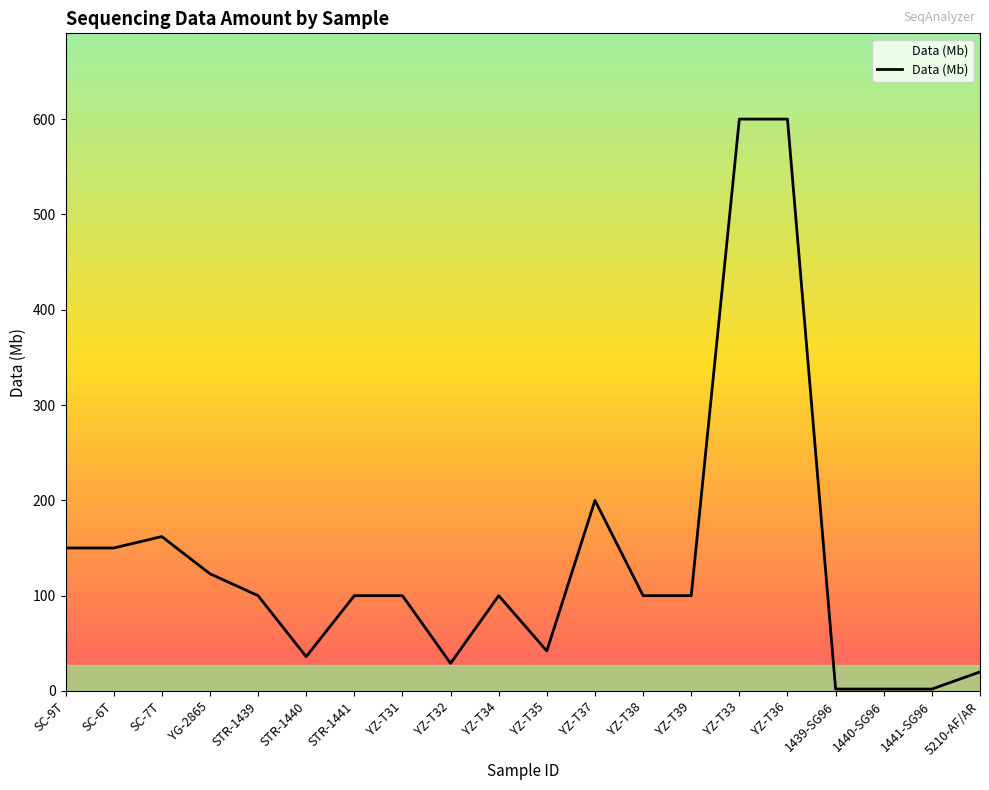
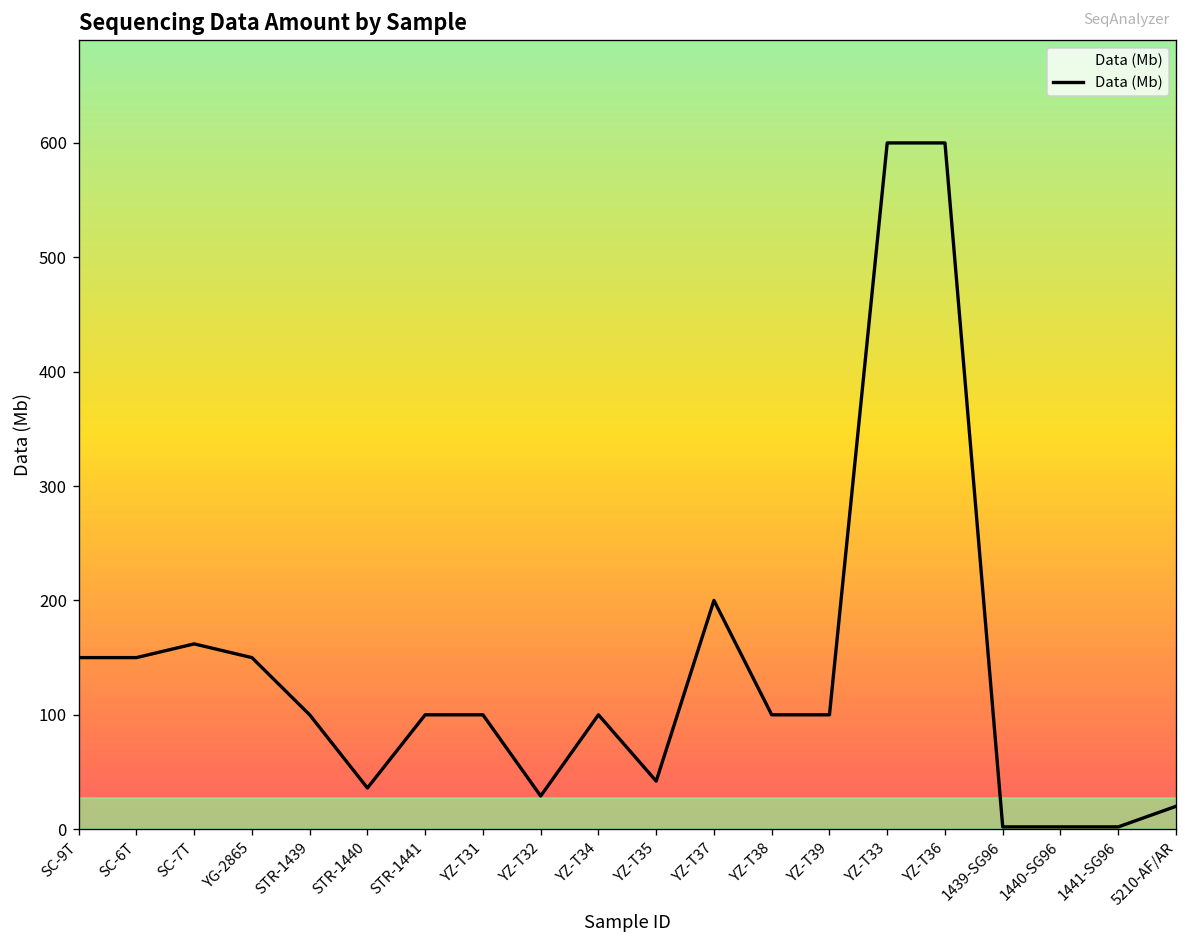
  {
    "SC-9T": 150,
    "SC-6T": 150,
    "SC-7T": 160,
-   "YG-2865": 120,
+   "YG-2865": 150,
    "STR-1439": 100,
    "STR-1440": 40,
    "STR-1441": 100,
    "YZ-T31": 100,
    "YZ-T32": 30,
    "YZ-T34": 100,
    "YZ-T35": 40,
    "YZ-T37": 200,
    "YZ-T38": 100,
    "YZ-T39": 100,
    "YZ-T33": 600,
    "YZ-T36": 600
  }
